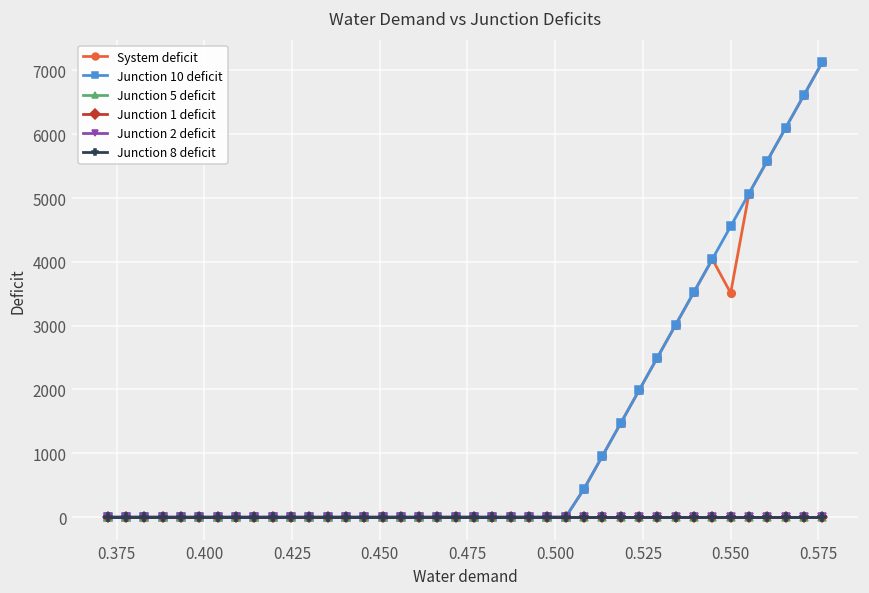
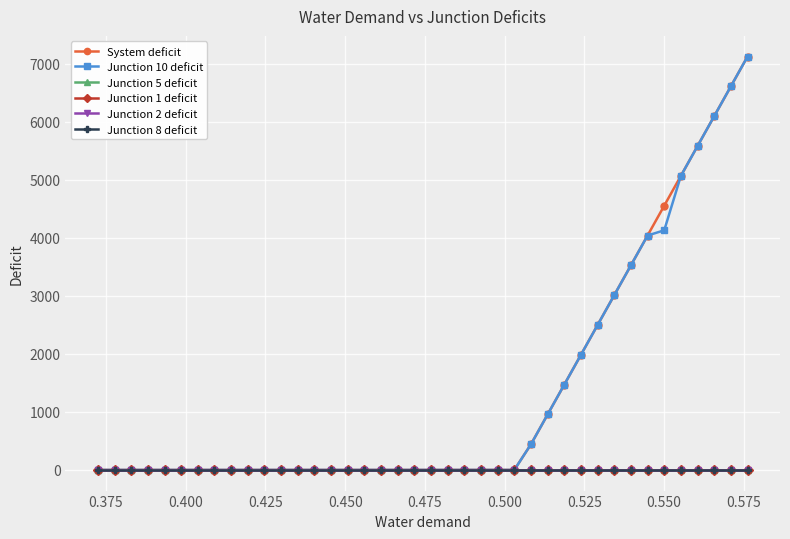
  {
    "System deficit": {
-     "0.550": 3500
+     "0.550": 4600
    },
    "Junction 10 deficit": {
-     "0.550": 4600
+     "0.550": 4100
    },
    "Junction 8 deficit": {
      "0.550": 0
    }
  }
